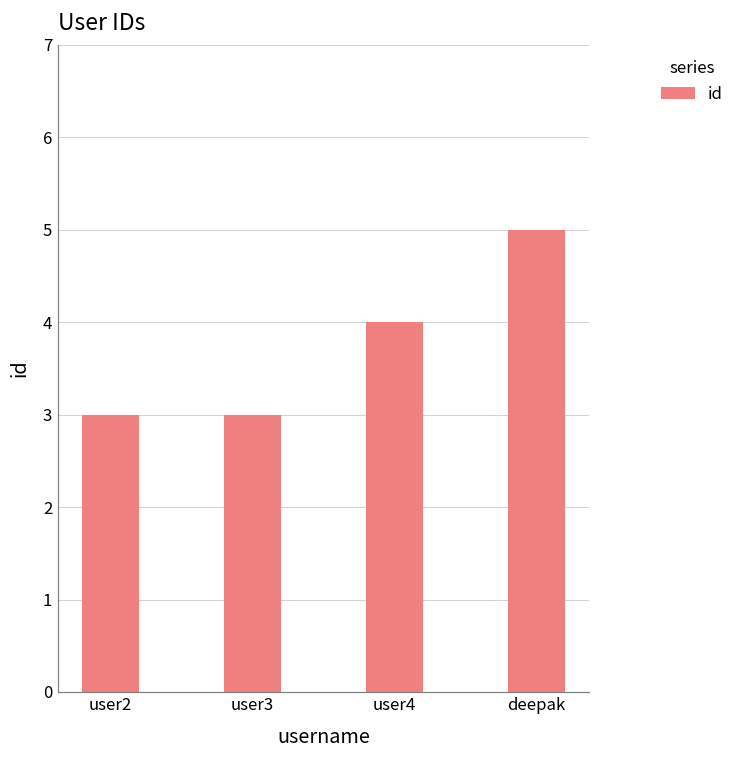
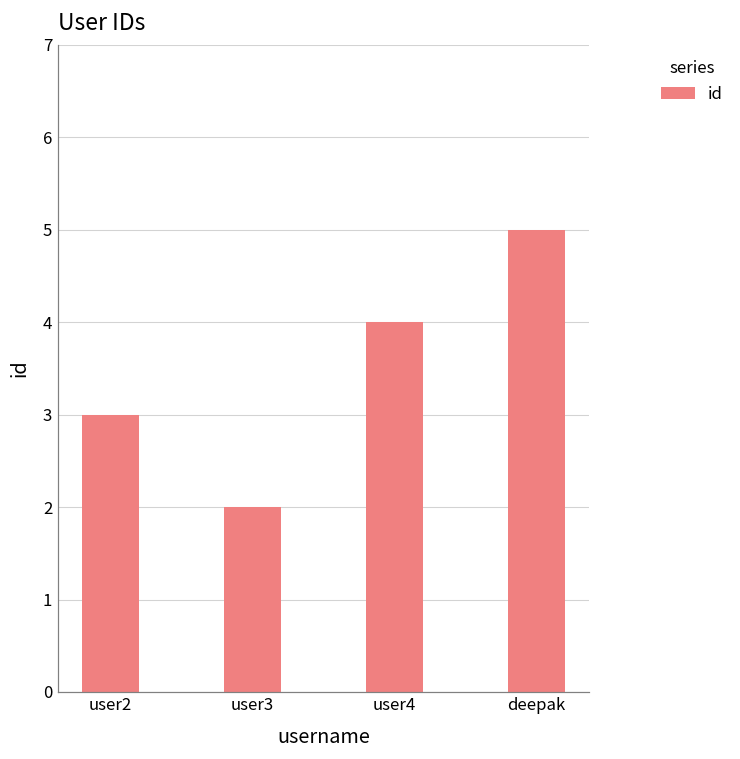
  {
    "user2": 3,
-   "user3": 3,
+   "user3": 2,
    "user4": 4,
    "deepak": 5
  }
